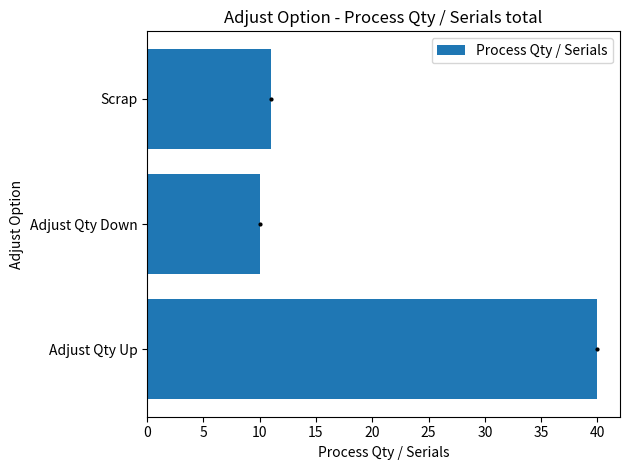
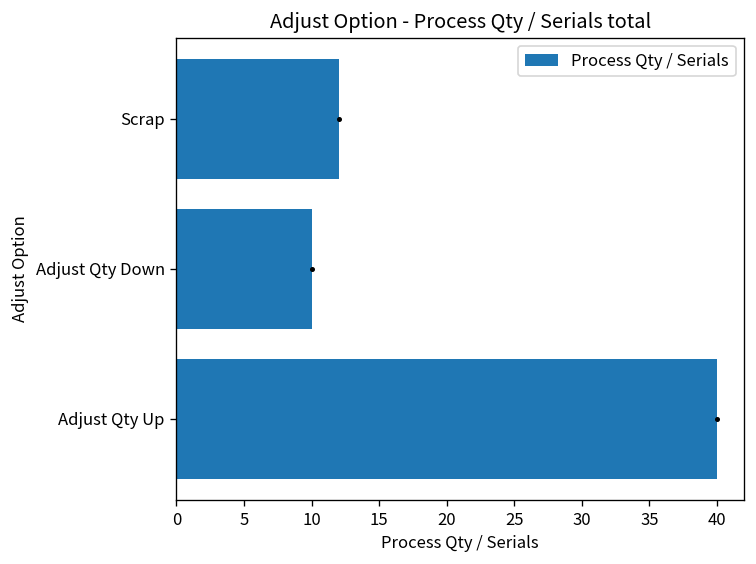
  {
    "Process Qty / Serials": {
-     "Scrap": 11,
+     "Scrap": 12,
      "Adjust Qty Down": 10,
      "Adjust Qty Up": 40
    }
  }
